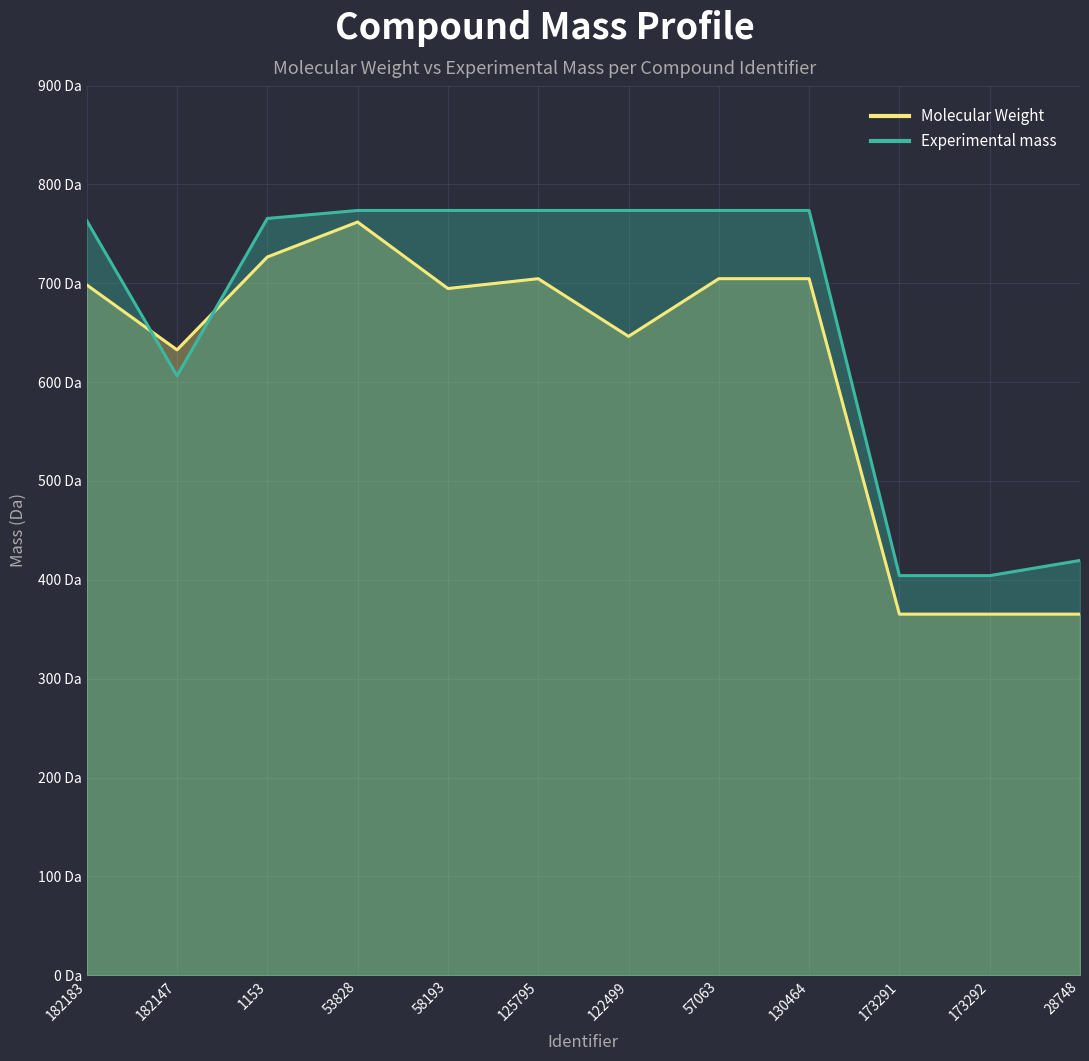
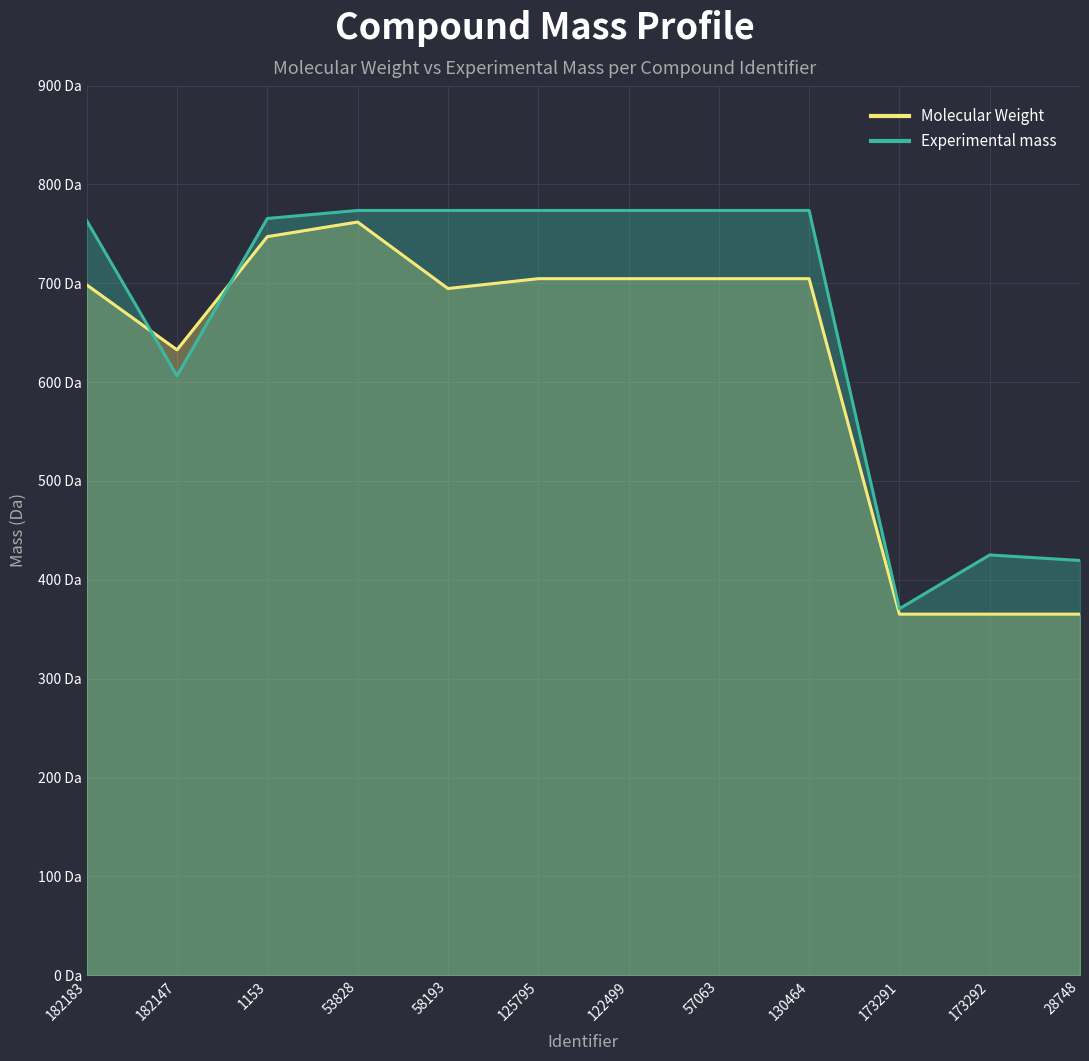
  {
    "Molecular Weight": {
      "182183": "700 Da",
      "182147": "630 Da",
-     "1153": "730 Da",
+     "1153": "750 Da",
      "53828": "760 Da",
      "58193": "690 Da",
      "125795": "700 Da",
-     "122499": "650 Da",
+     "122499": "700 Da",
      "57063": "700 Da",
      "130464": "700 Da",
      "173291": "370 Da",
      "173292": "370 Da",
      "28748": "370 Da"
    },
    "Experimental mass": {
      "182183": "760 Da",
      "182147": "610 Da",
      "1153": "770 Da",
      "53828": "770 Da",
      "58193": "770 Da",
      "125795": "770 Da",
      "122499": "770 Da",
      "57063": "770 Da",
      "130464": "770 Da",
-     "173291": "400 Da",
-     "173292": "400 Da",
+     "173291": "370 Da",
+     "173292": "430 Da",
      "28748": "420 Da"
    }
  }
